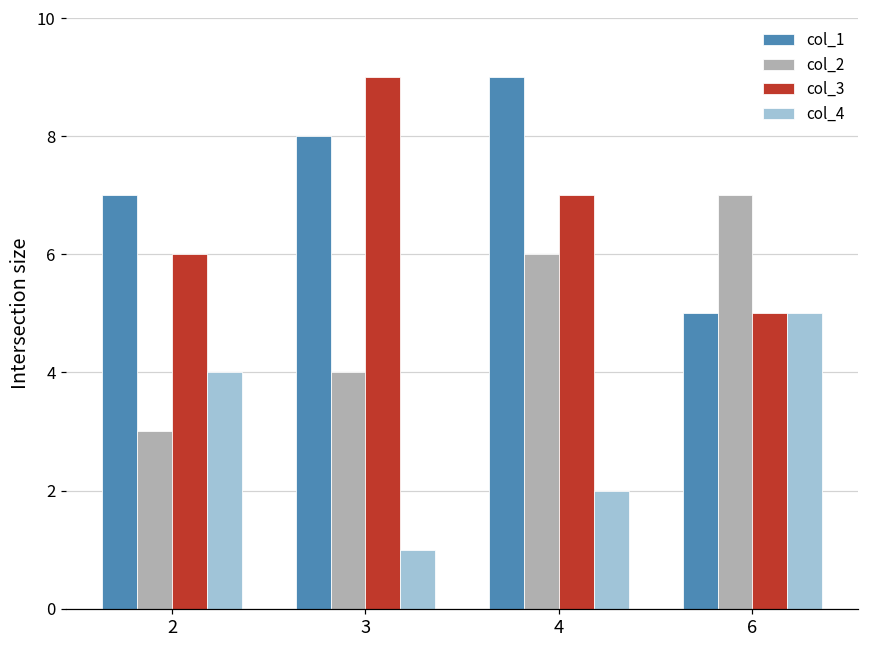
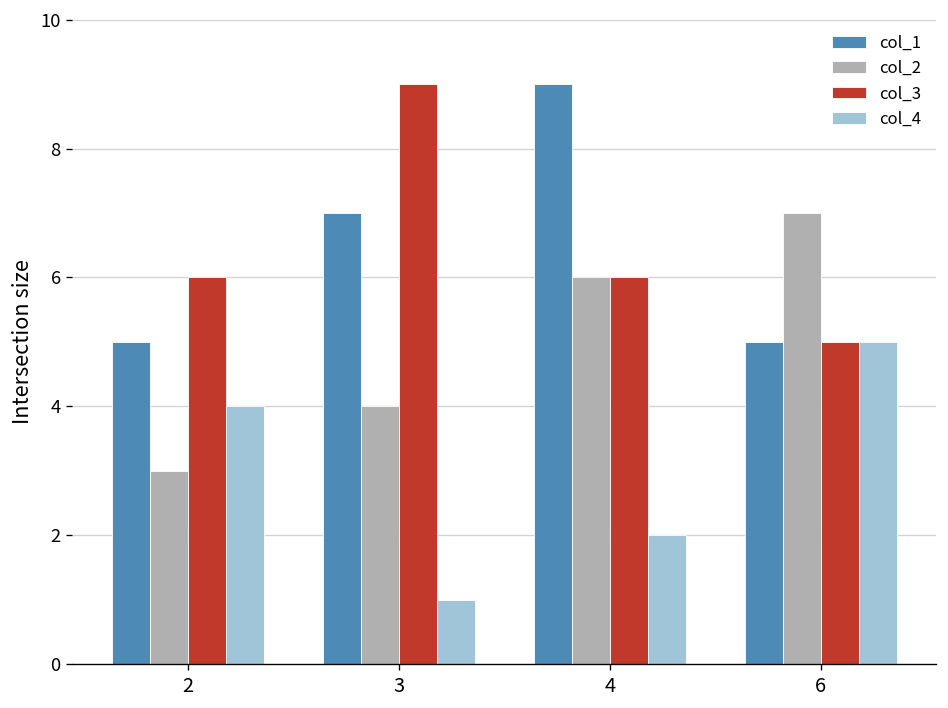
  {
    "col_1": {
-     "2": 7,
-     "3": 8,
+     "2": 5,
+     "3": 7,
      "4": 9,
      "6": 5
    },
    "col_3": {
      "2": 6,
      "3": 9,
-     "4": 7,
+     "4": 6,
      "6": 5
    }
  }
